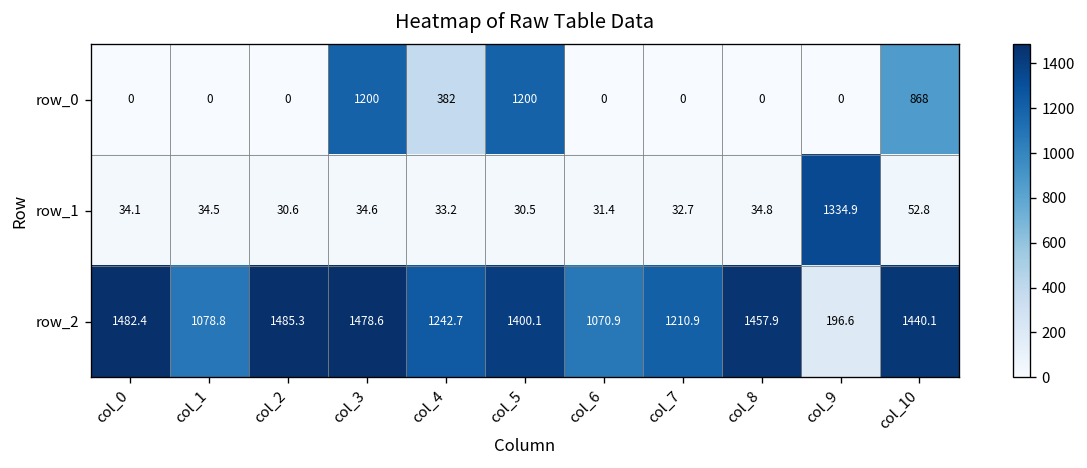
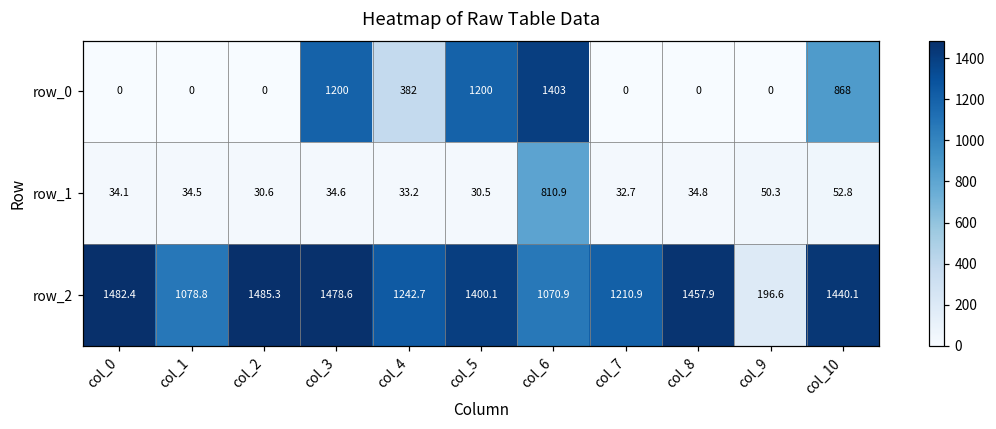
  {
    "row_0": {
      "col_0": 0,
      "col_1": 0,
      "col_2": 0,
      "col_3": 1200,
      "col_4": 382,
      "col_5": 1200,
-     "col_6": 0,
+     "col_6": 1403,
      "col_7": 0,
      "col_8": 0,
      "col_9": 0,
      "col_10": 868
    },
    "row_1": {
      "col_0": 34.1,
      "col_1": 34.5,
      "col_2": 30.6,
      "col_3": 34.6,
      "col_4": 33.2,
      "col_5": 30.5,
-     "col_6": 31.4,
+     "col_6": 810.9,
      "col_7": 32.7,
      "col_8": 34.8,
-     "col_9": 1334.9,
+     "col_9": 50.3,
      "col_10": 52.8
    },
    "row_2": {
      "col_0": 1482.4,
      "col_1": 1078.8,
      "col_2": 1485.3,
      "col_3": 1478.6,
      "col_4": 1242.7,
      "col_5": 1400.1,
      "col_6": 1070.9,
      "col_7": 1210.9,
      "col_8": 1457.9,
      "col_9": 196.6,
      "col_10": 1440.1
    }
  }
